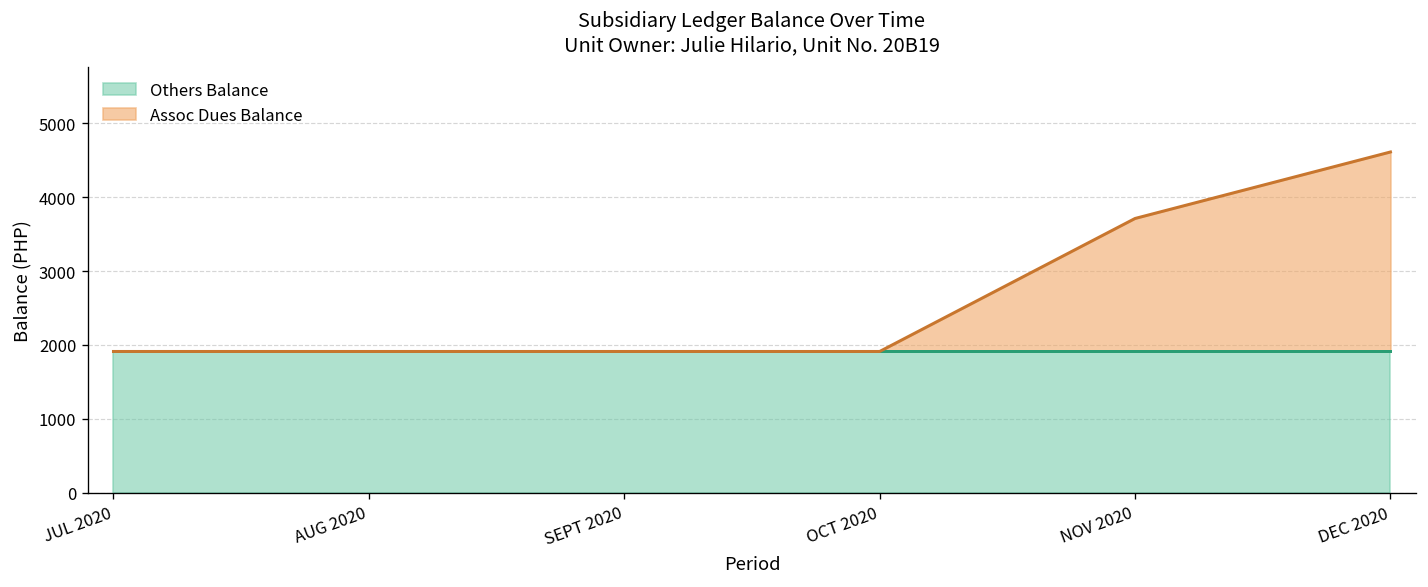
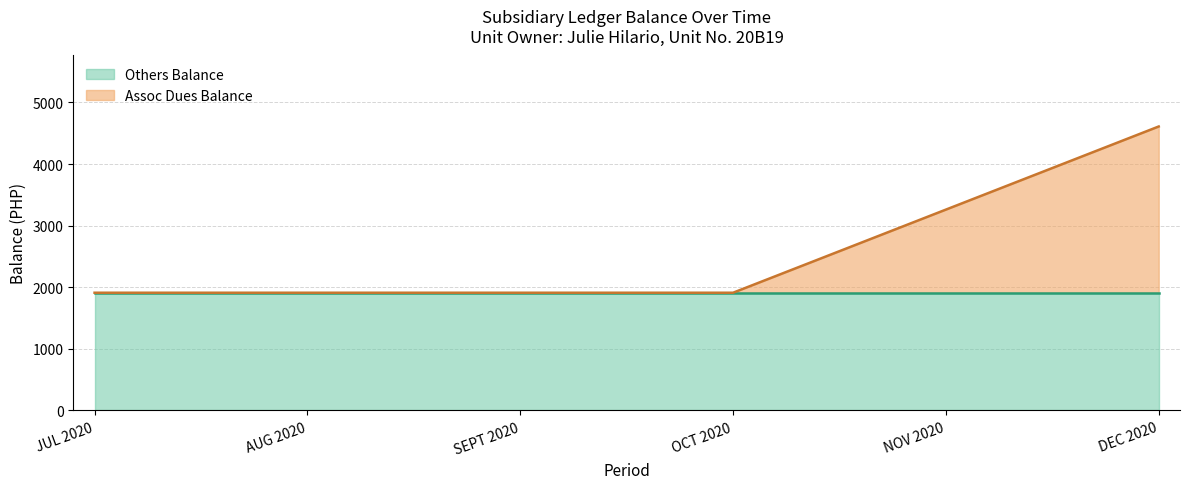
  {
    "Others Balance": {
      "NOV 2020": 1900,
      "DEC 2020": 1900
    },
    "Assoc Dues Balance": {
-     "NOV 2020": 3700,
+     "NOV 2020": 3300,
      "DEC 2020": 4600
    }
  }
